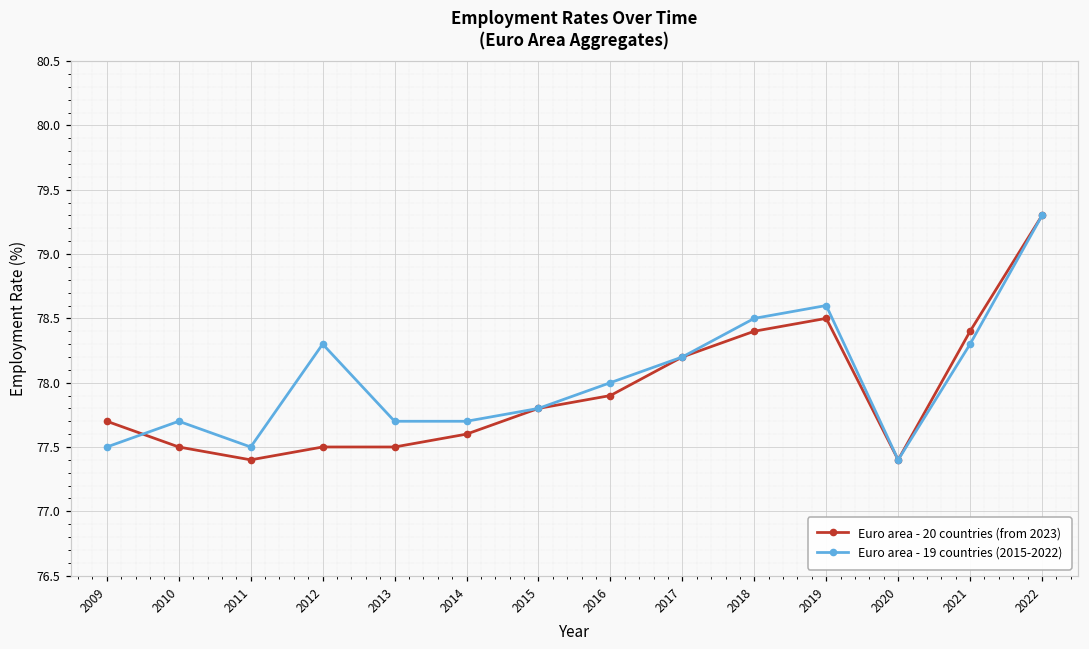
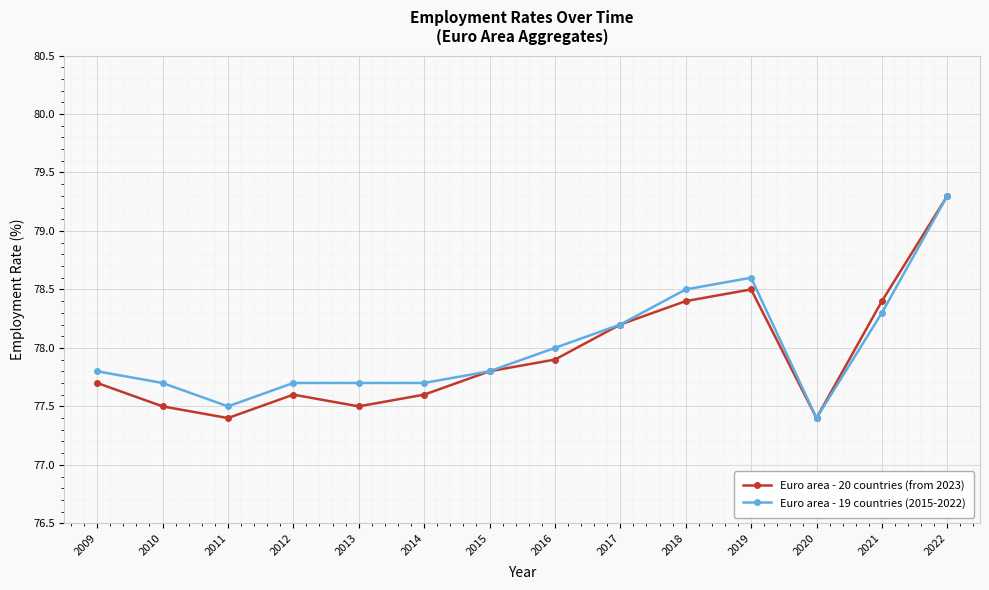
  {
    "Euro area - 20 countries (from 2023)": {
      "2009": 77.7,
      "2010": 77.5,
      "2011": 77.4,
-     "2012": 77.5,
+     "2012": 77.6,
      "2013": 77.5,
      "2014": 77.6,
      "2016": 77.9,
      "2018": 78.4,
      "2019": 78.5,
      "2021": 78.4
    },
    "Euro area - 19 countries (2015-2022)": {
-     "2009": 77.5,
+     "2009": 77.8,
      "2010": 77.7,
      "2011": 77.5,
-     "2012": 78.3,
+     "2012": 77.7,
      "2013": 77.7,
      "2014": 77.7,
      "2016": 78.0,
      "2018": 78.5,
      "2019": 78.6,
      "2021": 78.3
    }
  }
